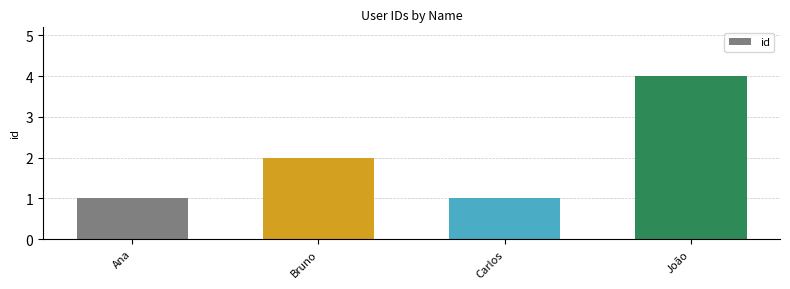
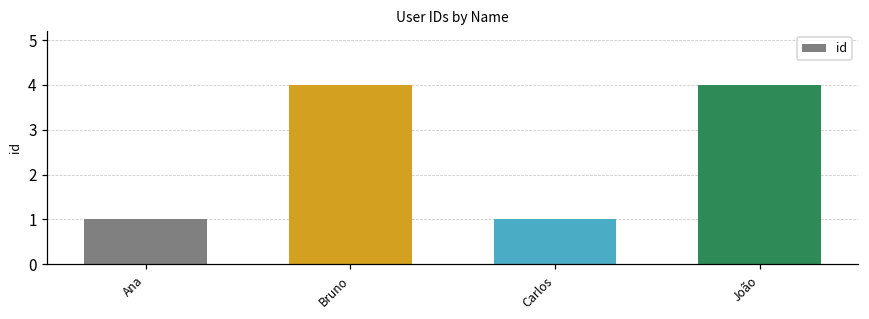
  {
    "Ana": 1,
-   "Bruno": 2,
+   "Bruno": 4,
    "Carlos": 1,
    "João": 4
  }
